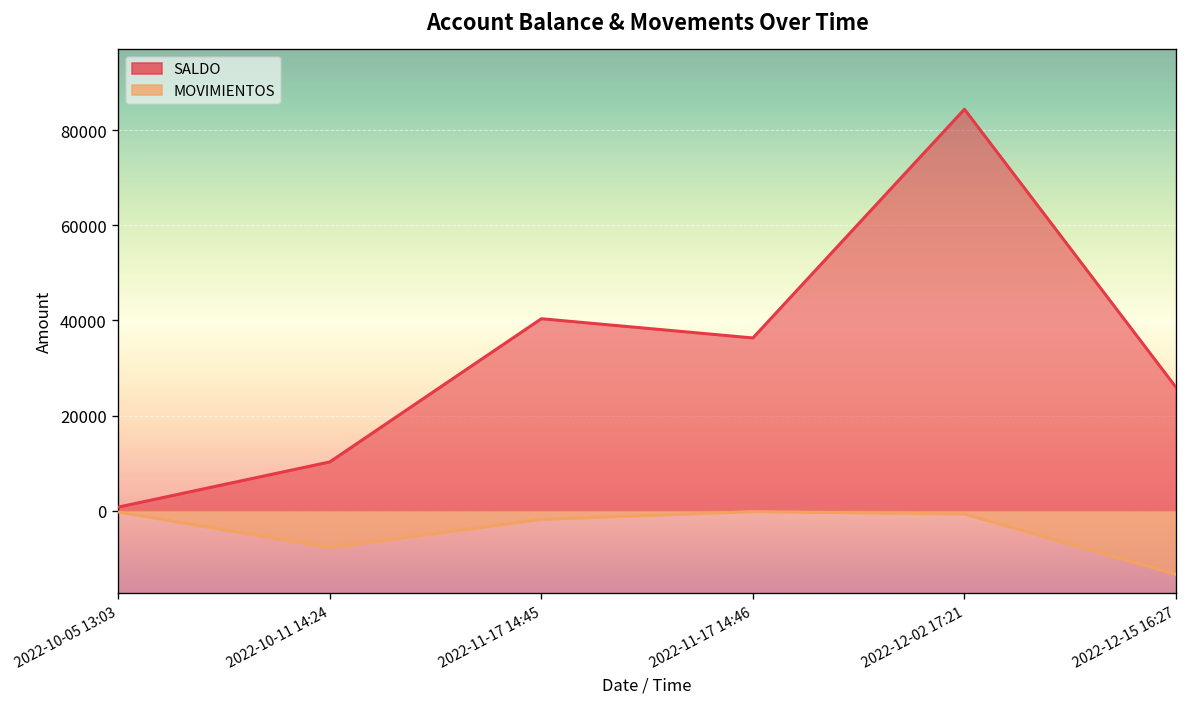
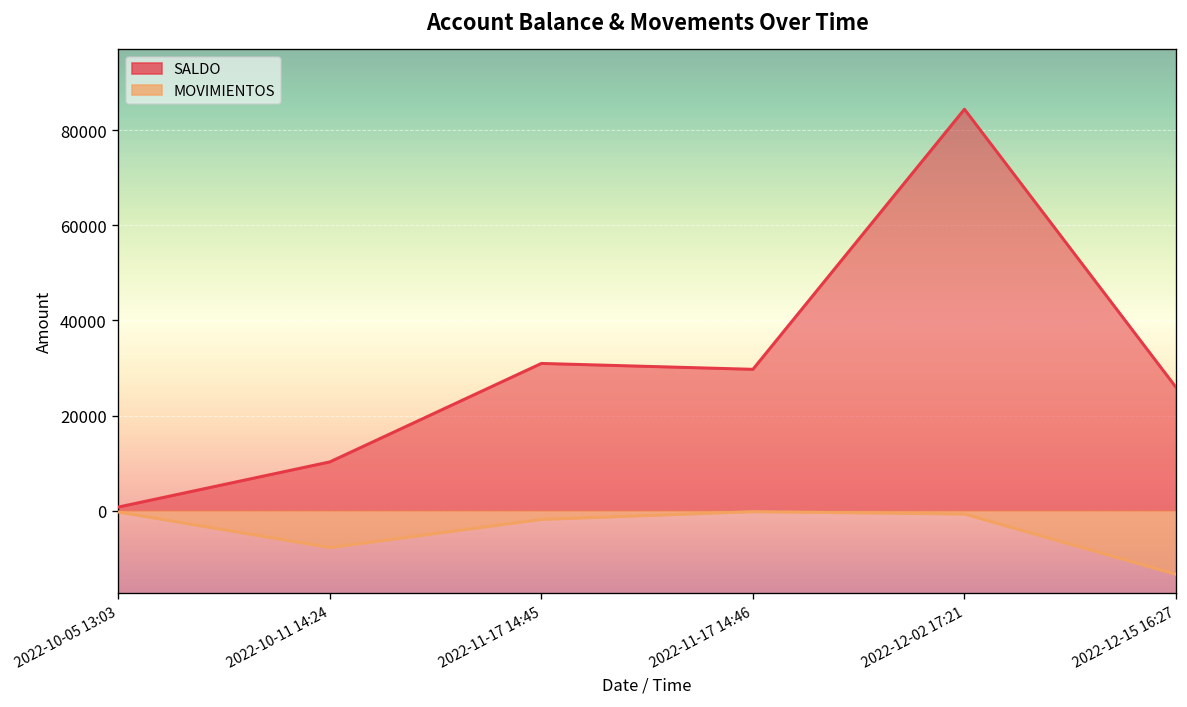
  {
    "SALDO": {
      "2022-10-05 13:03": 1000,
      "2022-10-11 14:24": 10000,
-     "2022-11-17 14:45": 40000,
-     "2022-11-17 14:46": 36000,
+     "2022-11-17 14:45": 31000,
+     "2022-11-17 14:46": 30000,
      "2022-12-02 17:21": 84000,
      "2022-12-15 16:27": 26000
    }
  }
